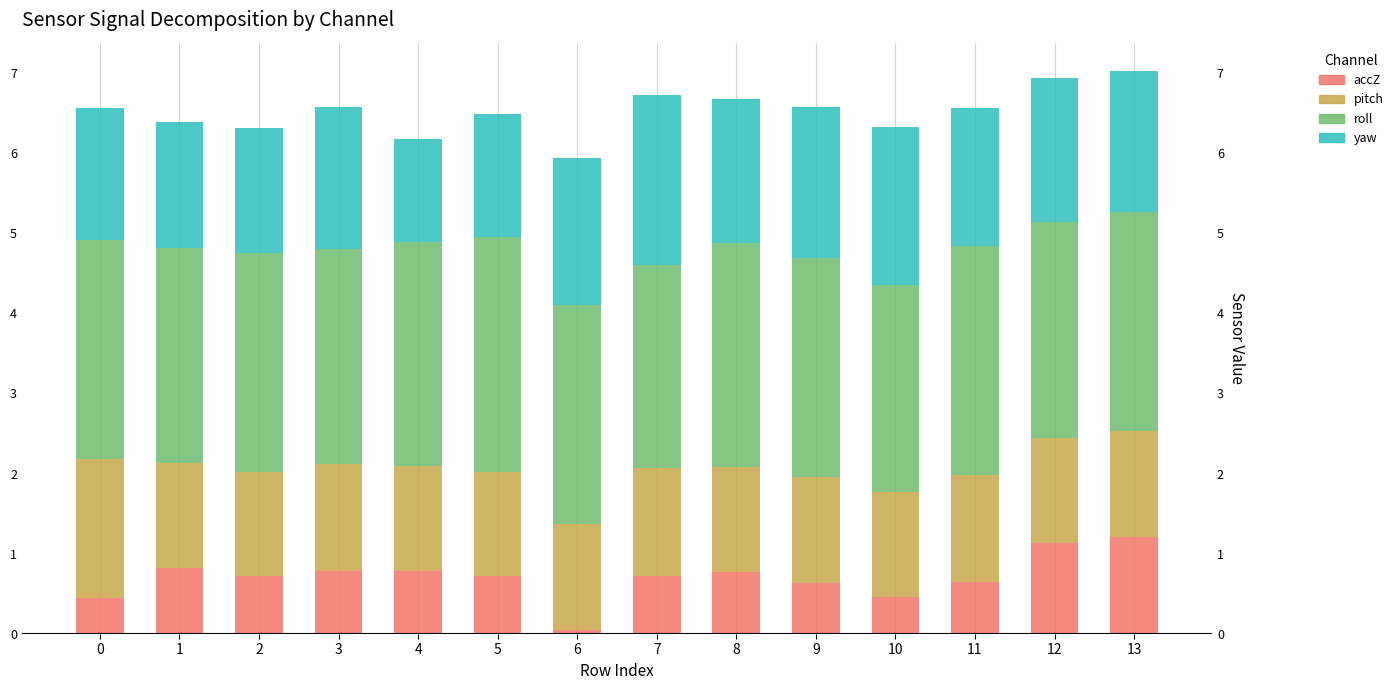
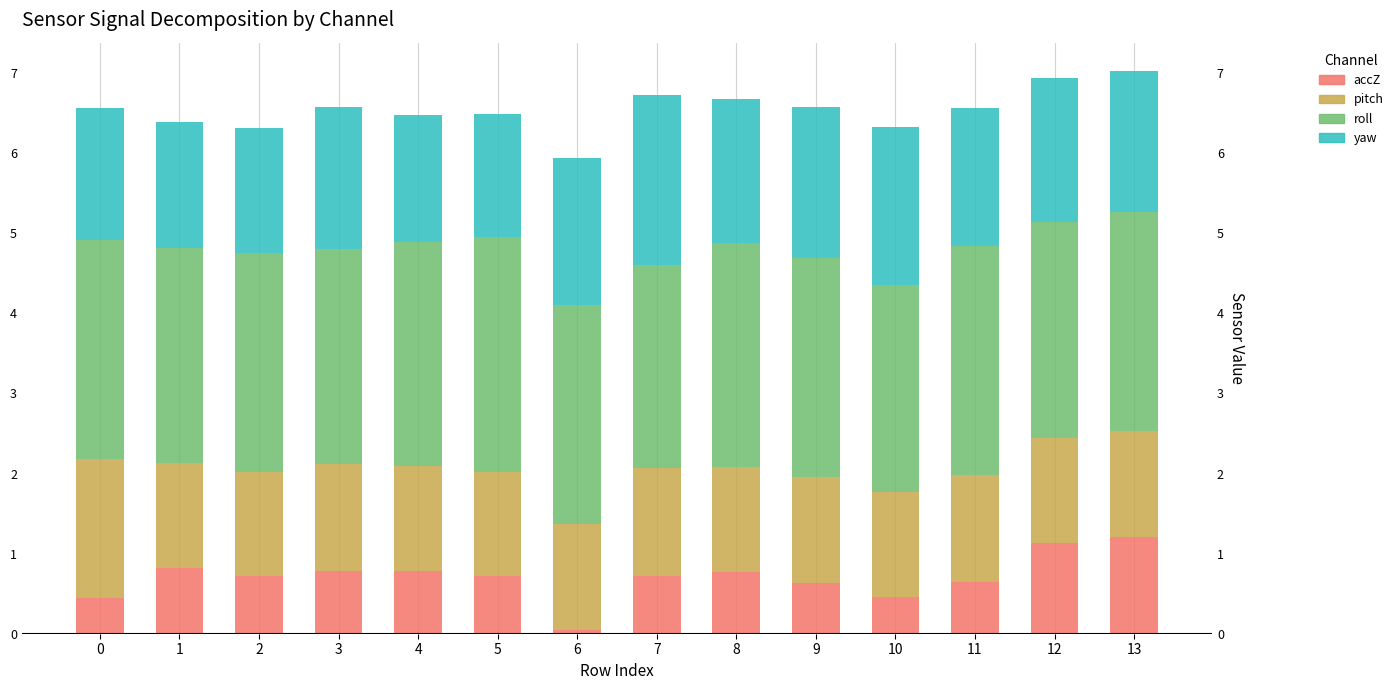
  {
    "pitch": {
      "0": 1.7,
      "1": 1.3,
      "2": 1.3,
      "3": 1.3,
      "4": 1.3,
      "5": 1.3,
      "6": 1.3,
      "7": 1.3,
      "8": 1.3,
      "9": 1.3,
      "10": 1.3,
      "11": 1.3,
      "12": 1.3,
      "13": 1.3
    },
    "roll": {
      "0": 2.7,
      "1": 2.7,
      "2": 2.7,
      "3": 2.7,
      "4": 2.8,
      "5": 2.9,
      "6": 2.7,
      "7": 2.5,
      "8": 2.8,
      "9": 2.7,
      "10": 2.6,
      "11": 2.9,
      "12": 2.7,
      "13": 2.7
    },
    "yaw": {
      "0": 1.7,
      "1": 1.6,
      "2": 1.6,
      "3": 1.8,
-     "4": 1.3,
+     "4": 1.6,
      "5": 1.5,
      "6": 1.8,
      "7": 2.1,
      "8": 1.8,
      "9": 1.9,
      "10": 2.0,
      "11": 1.7,
      "12": 1.8,
      "13": 1.8
    }
  }
